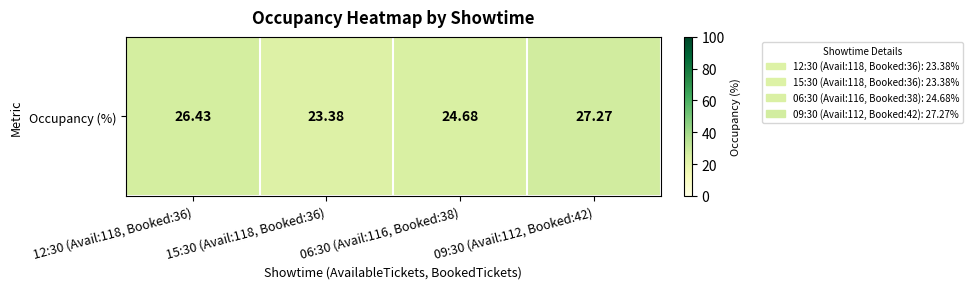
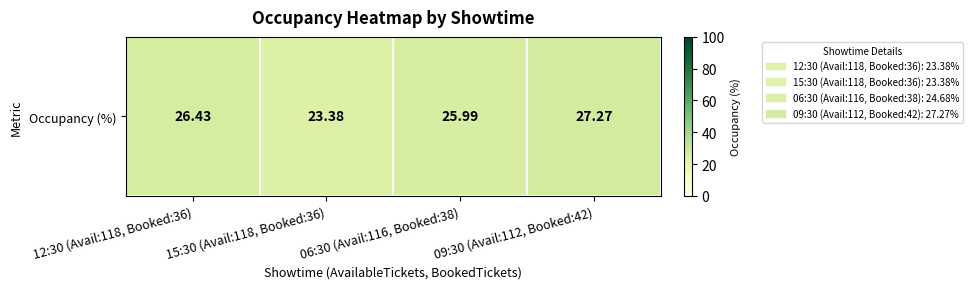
  {
    "Occupancy (%)": {
      "12:30 (Avail:118, Booked:36)": 26.43,
      "15:30 (Avail:118, Booked:36)": 23.38,
-     "06:30 (Avail:116, Booked:38)": 24.68,
+     "06:30 (Avail:116, Booked:38)": 25.99,
      "09:30 (Avail:112, Booked:42)": 27.27
    }
  }
